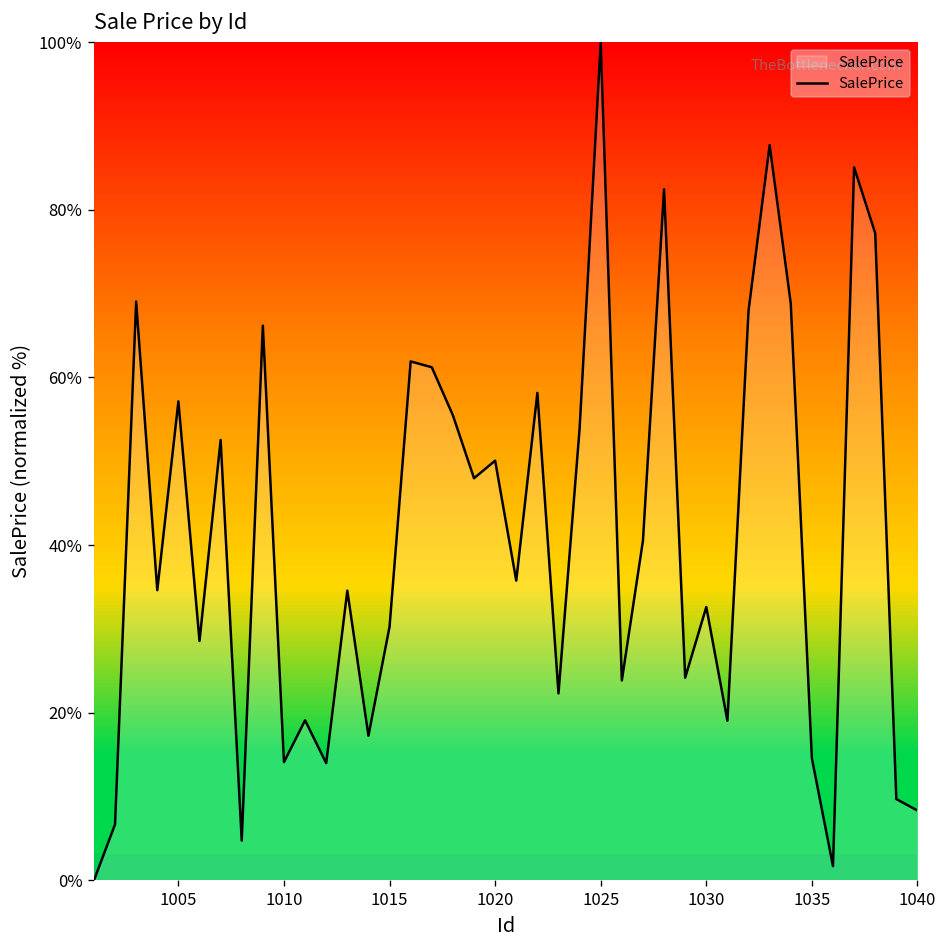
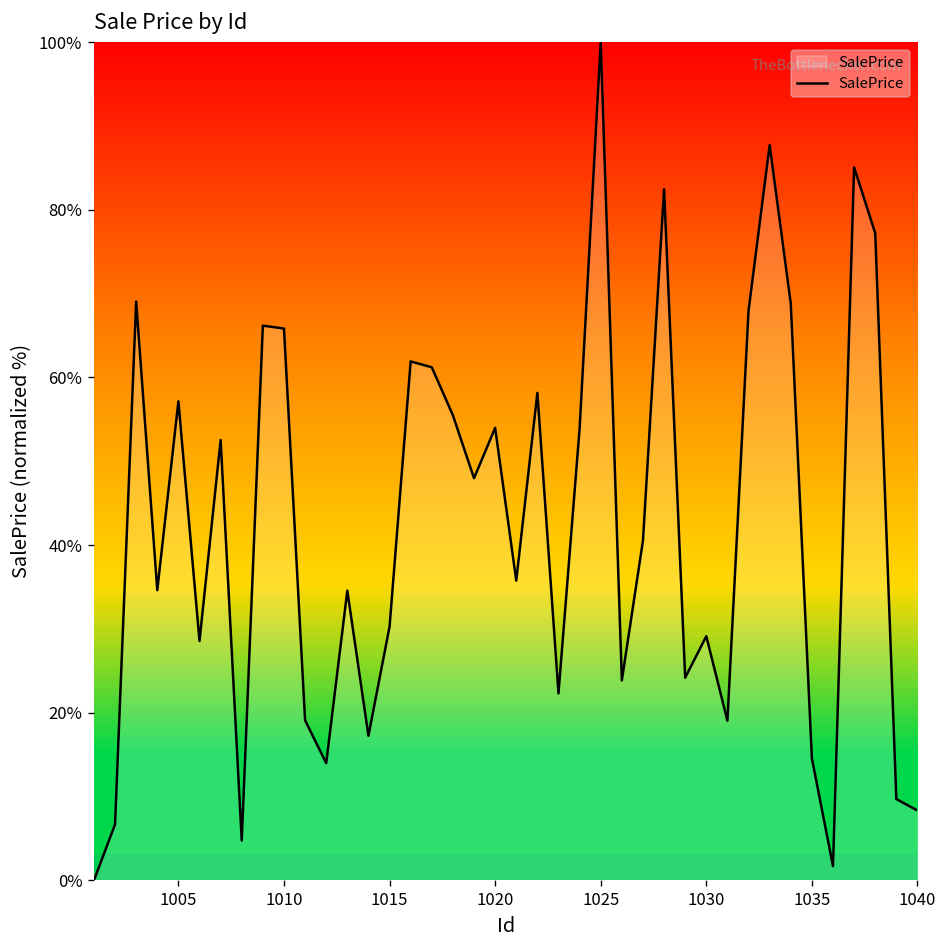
  {
    "1005": "57%",
-   "1010": "14%",
+   "1010": "66%",
    "1015": "30%",
-   "1020": "50%",
+   "1020": "54%",
    "1025": "100%",
-   "1030": "33%",
+   "1030": "29%",
    "1035": "15%",
    "1040": "8%"
  }
